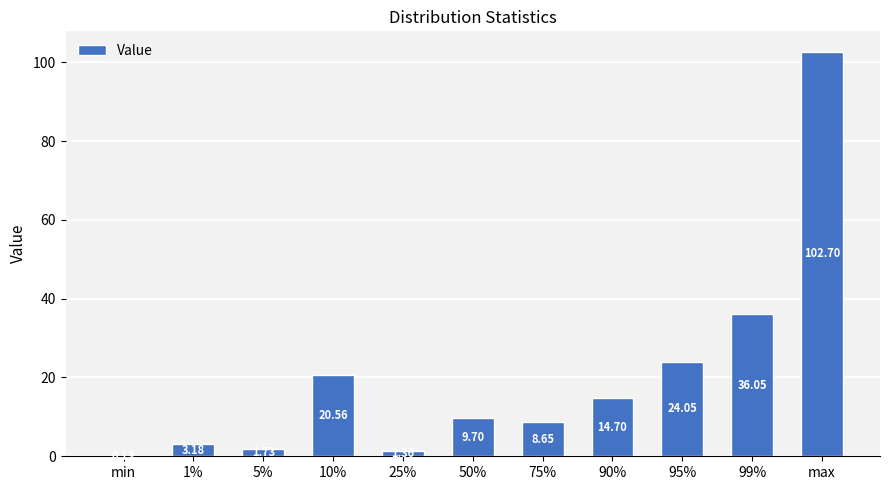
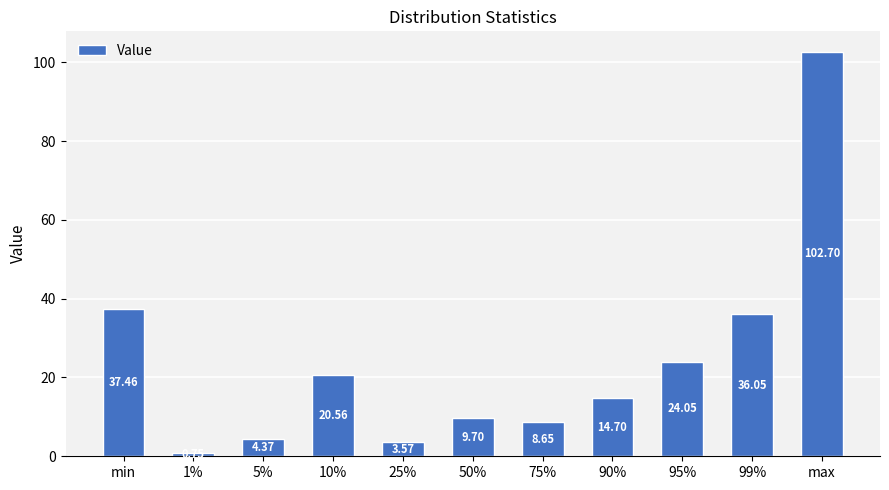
  {
-   "min": 0,
-   "1%": 3,
-   "5%": 2,
-   "25%": 1
+   "min": 37,
+   "1%": 1,
+   "5%": 4,
+   "25%": 4
  }
